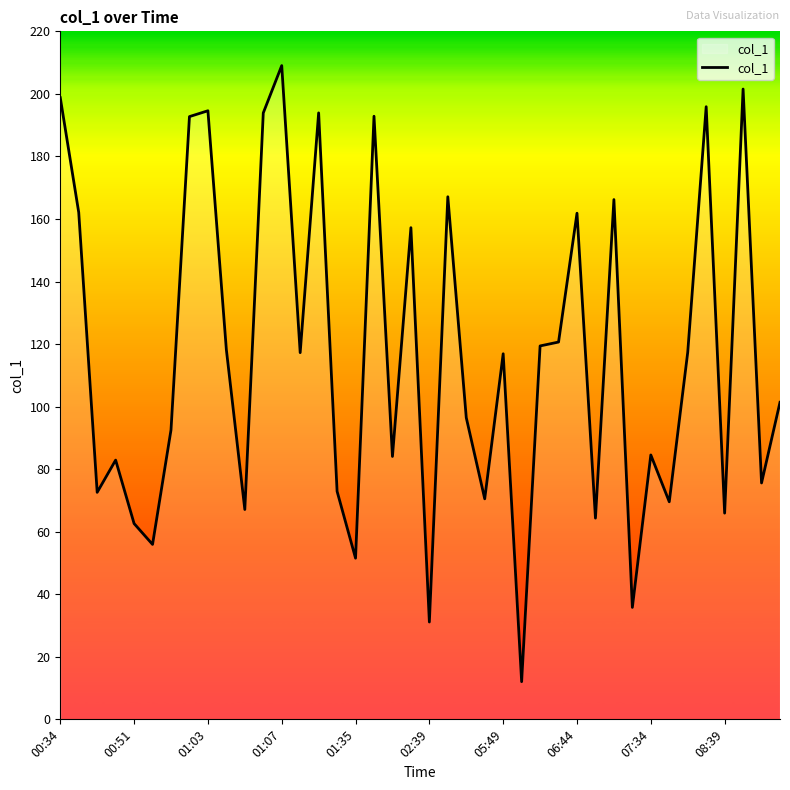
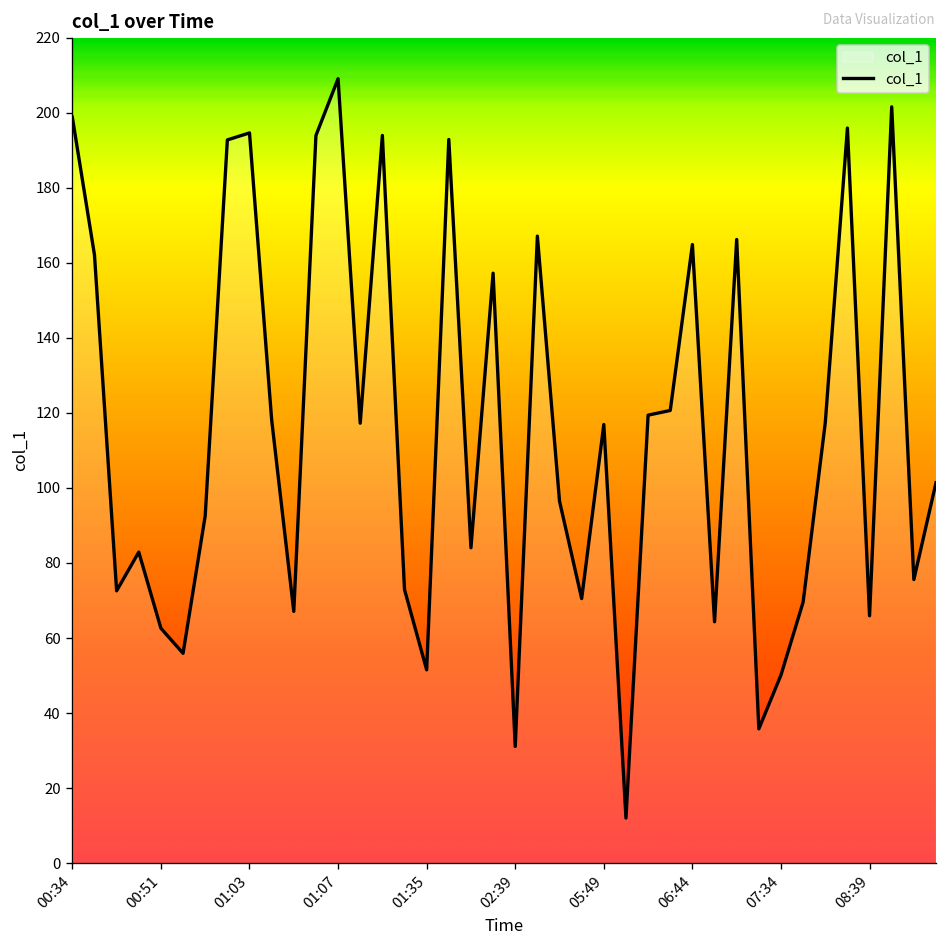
  {
    "00:34": 199,
    "00:51": 63,
    "01:07": 209,
    "01:35": 52,
    "02:39": 31,
    "05:49": 117,
-   "06:44": 162,
-   "07:34": 85,
+   "06:44": 165,
+   "07:34": 50,
    "08:39": 66
  }
